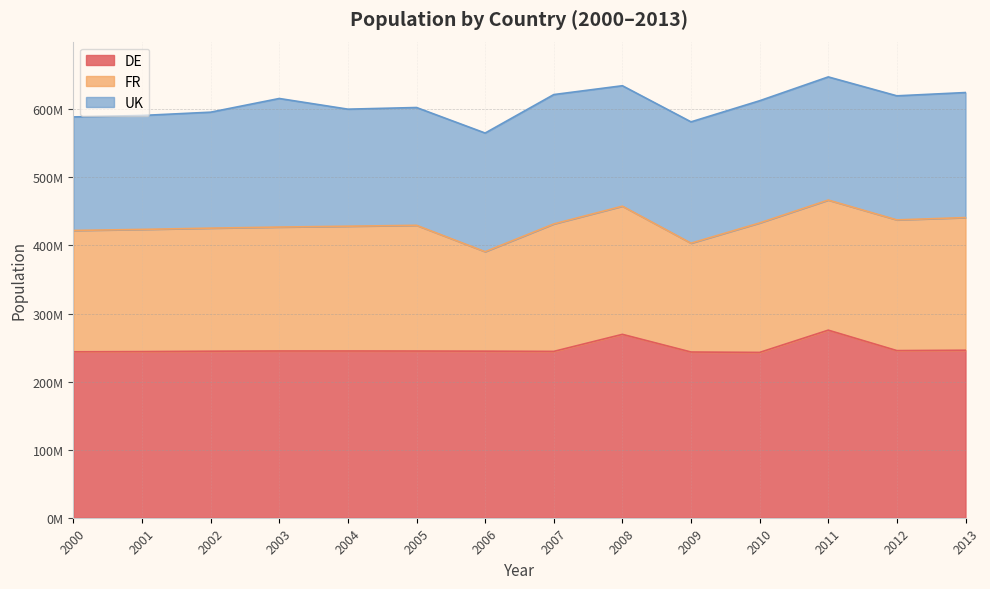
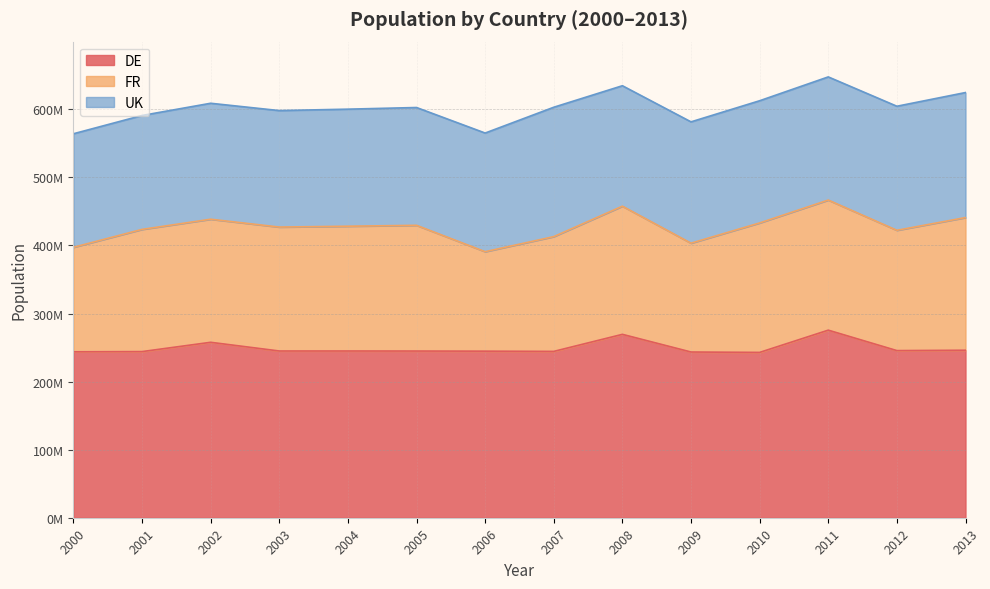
  {
    "DE": {
      "2000": 240000000,
      "2001": 240000000,
-     "2002": 240000000,
+     "2002": 260000000,
      "2003": 240000000,
      "2004": 240000000,
      "2005": 240000000,
      "2006": 240000000,
      "2007": 240000000,
      "2008": 270000000,
      "2009": 240000000,
      "2010": 240000000,
      "2011": 280000000,
      "2012": 250000000,
      "2013": 250000000
    },
    "FR": {
-     "2000": 180000000,
+     "2000": 150000000,
      "2001": 180000000,
      "2002": 180000000,
      "2003": 180000000,
      "2004": 180000000,
      "2005": 180000000,
      "2006": 150000000,
-     "2007": 190000000,
+     "2007": 170000000,
      "2008": 190000000,
      "2009": 160000000,
      "2010": 190000000,
      "2011": 190000000,
-     "2012": 190000000,
+     "2012": 180000000,
      "2013": 190000000
    },
    "UK": {
      "2000": 170000000,
      "2002": 170000000,
-     "2003": 190000000,
+     "2003": 170000000,
      "2004": 170000000,
      "2005": 170000000,
      "2006": 170000000,
      "2007": 190000000,
      "2008": 180000000,
      "2009": 180000000,
      "2010": 180000000,
      "2011": 180000000,
      "2012": 180000000,
      "2013": 180000000
    }
  }
